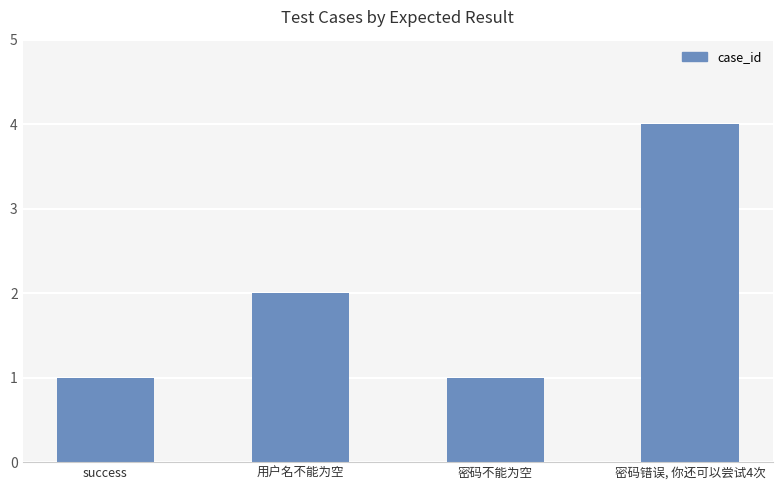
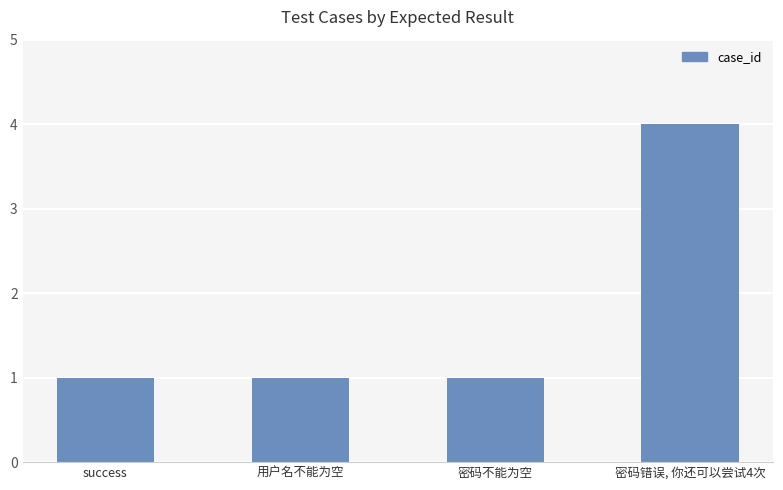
  {
    "success": 1,
-   "用户名不能为空": 2,
+   "用户名不能为空": 1,
    "密码不能为空": 1,
    "密码错误, 你还可以尝试4次": 4
  }
